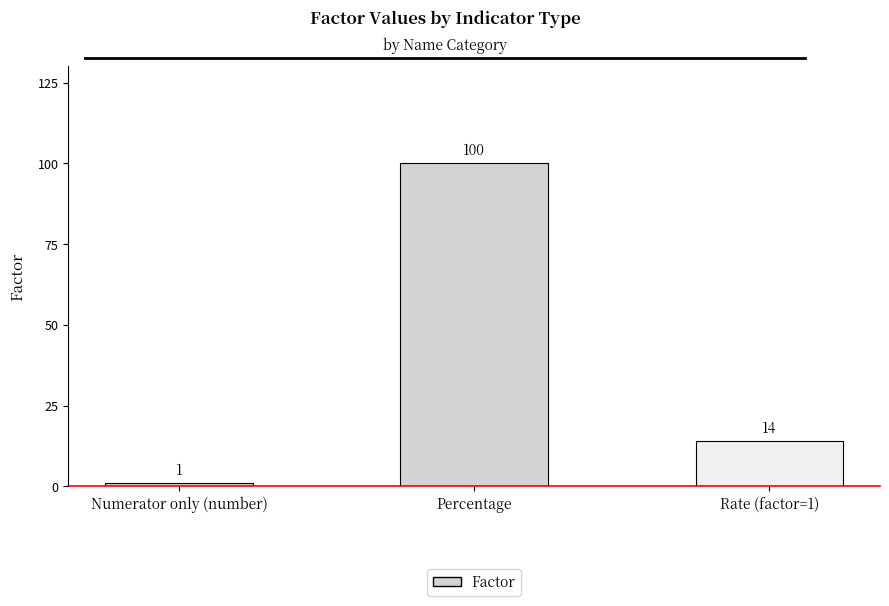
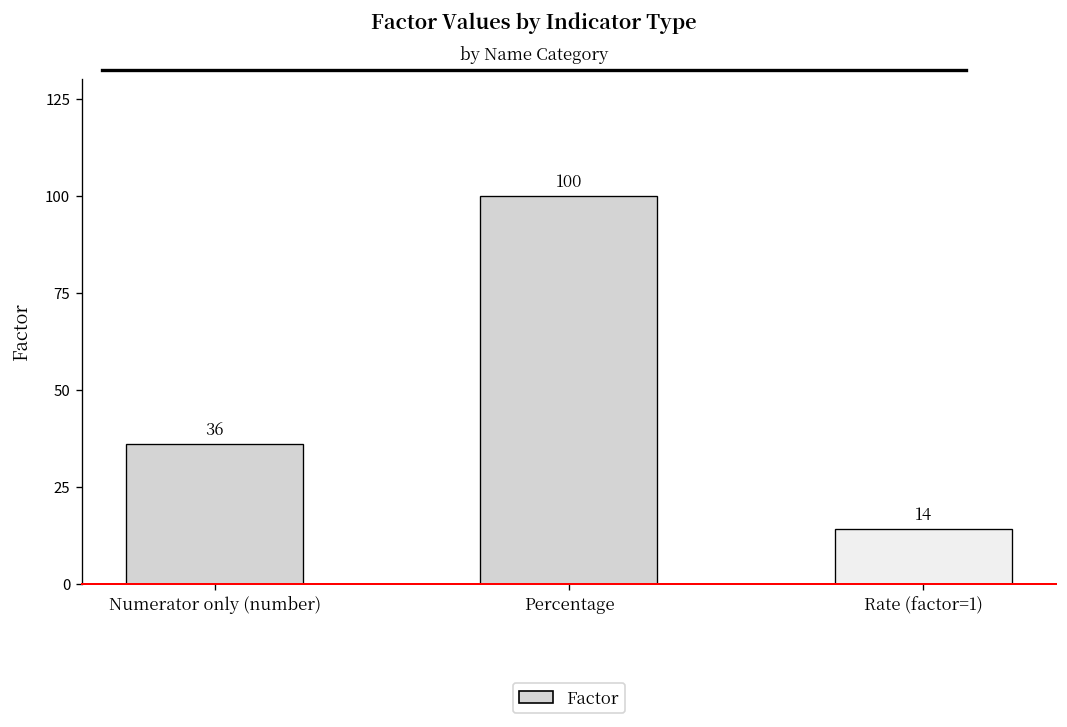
  {
-   "Numerator only (number)": 1,
+   "Numerator only (number)": 36,
    "Percentage": 100,
    "Rate (factor=1)": 14
  }
